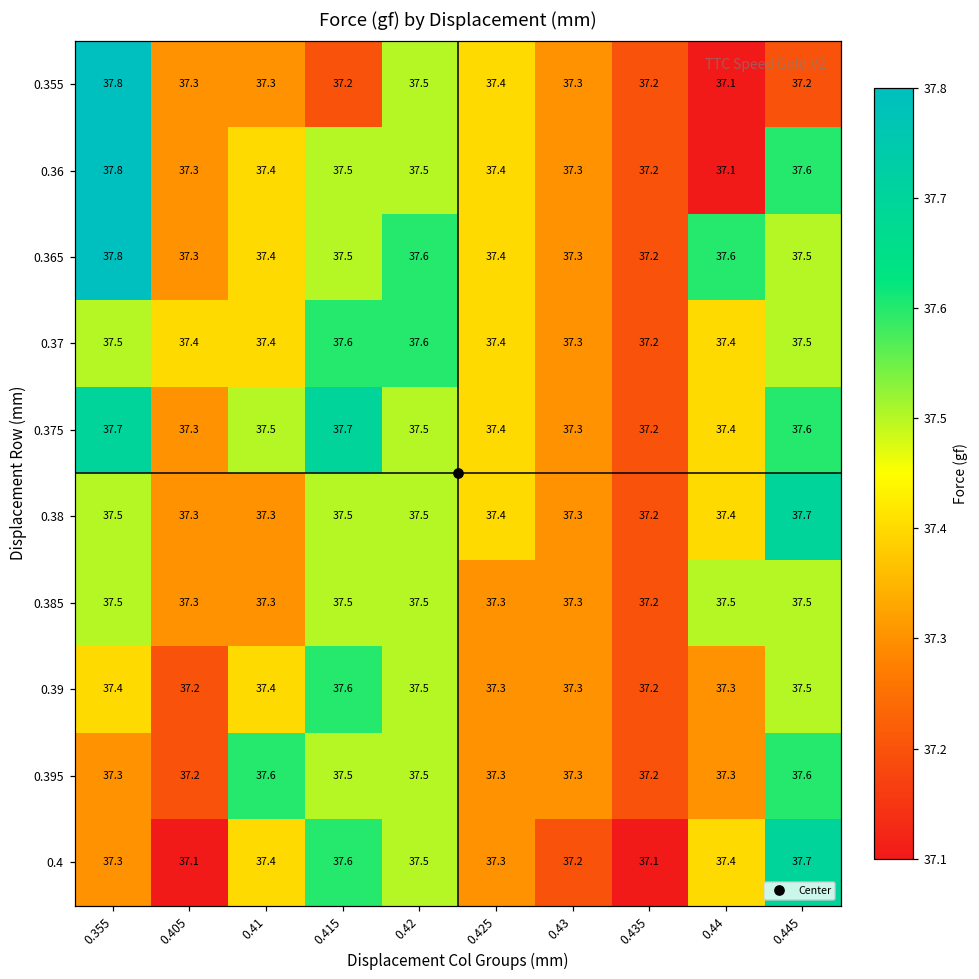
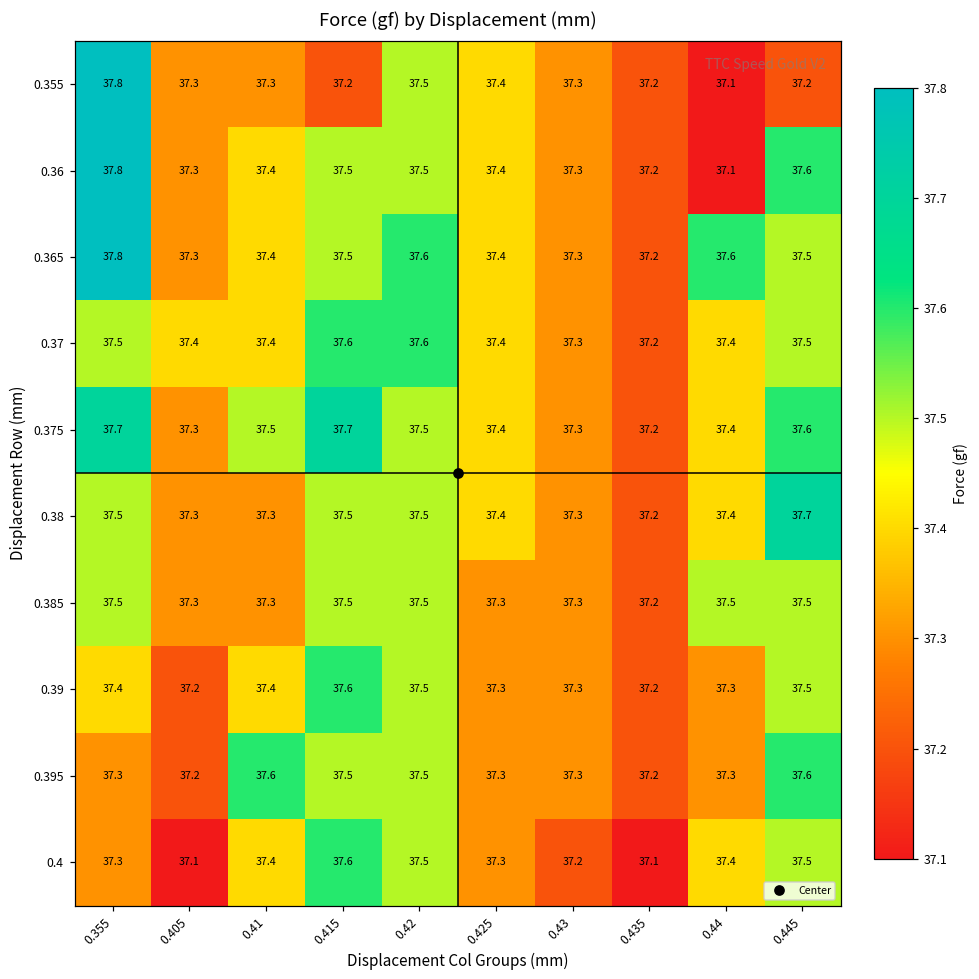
  {
    "0.355": {
      "0.355": 37.8,
      "0.405": 37.3,
      "0.41": 37.3,
      "0.415": 37.2,
      "0.42": 37.5,
      "0.425": 37.4,
      "0.43": 37.3,
      "0.435": 37.2,
      "0.44": 37.1
    },
    "0.36": {
      "0.355": 37.8,
      "0.405": 37.3,
      "0.41": 37.4,
      "0.415": 37.5,
      "0.42": 37.5,
      "0.425": 37.4,
      "0.43": 37.3,
      "0.435": 37.2,
      "0.44": 37.1,
      "0.445": 37.6
    },
    "0.365": {
      "0.355": 37.8,
      "0.405": 37.3,
      "0.41": 37.4,
      "0.415": 37.5,
      "0.42": 37.6,
      "0.425": 37.4,
      "0.43": 37.3,
      "0.435": 37.2,
      "0.44": 37.6,
      "0.445": 37.5
    },
    "0.37": {
      "0.355": 37.5,
      "0.405": 37.4,
      "0.41": 37.4,
      "0.415": 37.6,
      "0.42": 37.6,
      "0.425": 37.4,
      "0.43": 37.3,
      "0.435": 37.2,
      "0.44": 37.4,
      "0.445": 37.5
    },
    "0.375": {
      "0.355": 37.7,
      "0.405": 37.3,
      "0.41": 37.5,
      "0.415": 37.7,
      "0.42": 37.5,
      "0.425": 37.4,
      "0.43": 37.3,
      "0.435": 37.2,
      "0.44": 37.4,
      "0.445": 37.6
    },
    "0.38": {
      "0.355": 37.5,
      "0.405": 37.3,
      "0.41": 37.3,
      "0.415": 37.5,
      "0.42": 37.5,
      "0.425": 37.4,
      "0.43": 37.3,
      "0.435": 37.2,
      "0.44": 37.4,
      "0.445": 37.7
    },
    "0.385": {
      "0.355": 37.5,
      "0.405": 37.3,
      "0.41": 37.3,
      "0.415": 37.5,
      "0.42": 37.5,
      "0.425": 37.3,
      "0.43": 37.3,
      "0.435": 37.2,
      "0.44": 37.5,
      "0.445": 37.5
    },
    "0.39": {
      "0.355": 37.4,
      "0.405": 37.2,
      "0.41": 37.4,
      "0.415": 37.6,
      "0.42": 37.5,
      "0.425": 37.3,
      "0.43": 37.3,
      "0.435": 37.2,
      "0.44": 37.3,
      "0.445": 37.5
    },
    "0.395": {
      "0.355": 37.3,
      "0.405": 37.2,
      "0.41": 37.6,
      "0.415": 37.5,
      "0.42": 37.5,
      "0.425": 37.3,
      "0.43": 37.3,
      "0.435": 37.2,
      "0.44": 37.3,
      "0.445": 37.6
    },
    "0.4": {
      "0.355": 37.3,
      "0.405": 37.1,
      "0.41": 37.4,
      "0.415": 37.6,
      "0.42": 37.5,
      "0.425": 37.3,
      "0.43": 37.2,
      "0.435": 37.1,
      "0.44": 37.4,
-     "0.445": 37.7
+     "0.445": 37.5
    }
  }
